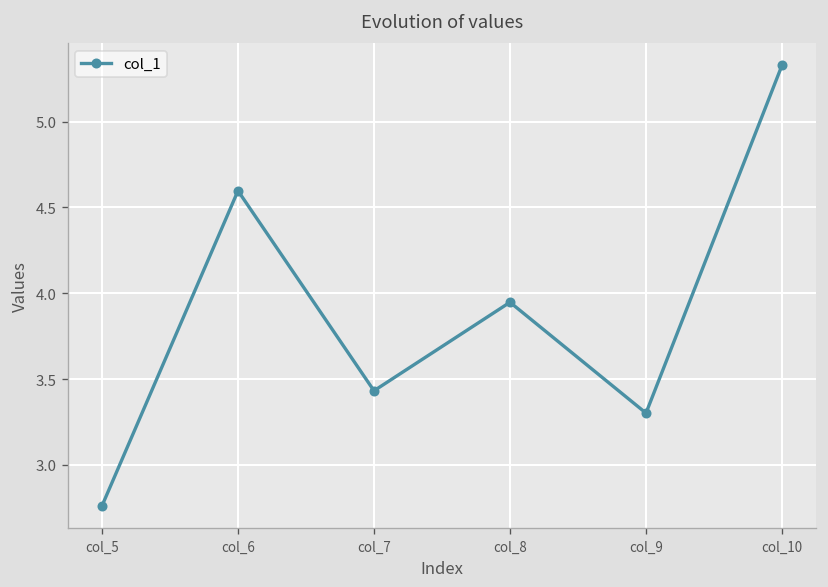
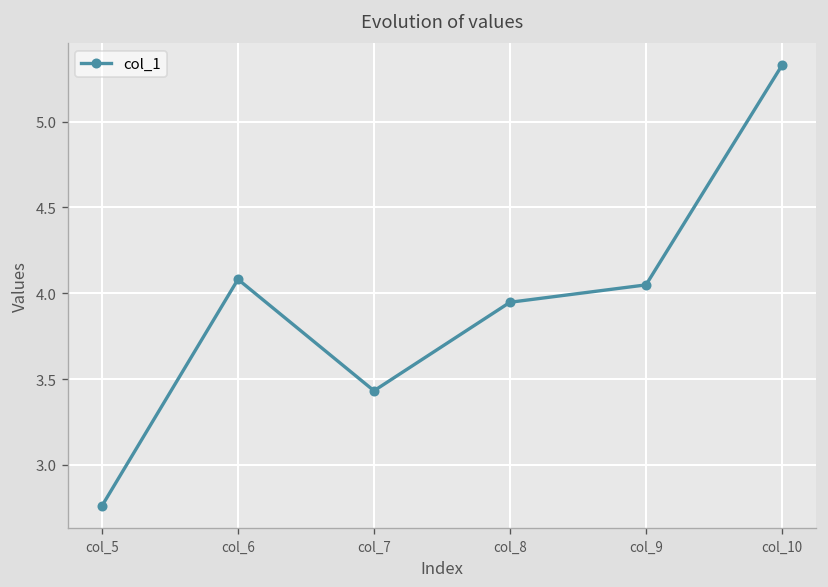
  {
    "col_5": 2.76,
-   "col_6": 4.60,
+   "col_6": 4.08,
    "col_7": 3.43,
    "col_8": 3.95,
-   "col_9": 3.30,
+   "col_9": 4.05,
    "col_10": 5.33
  }
